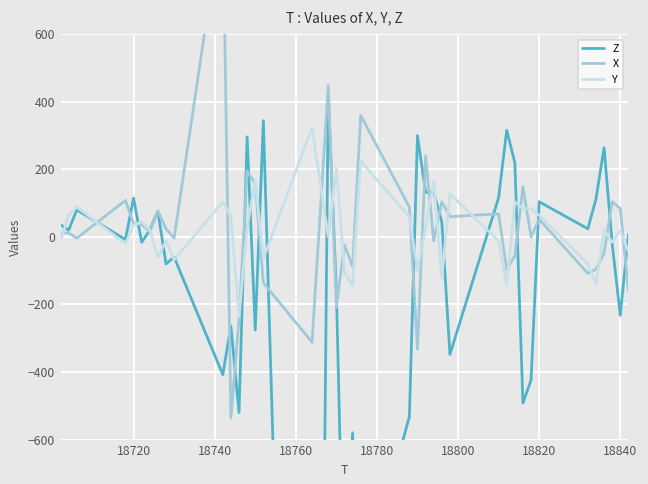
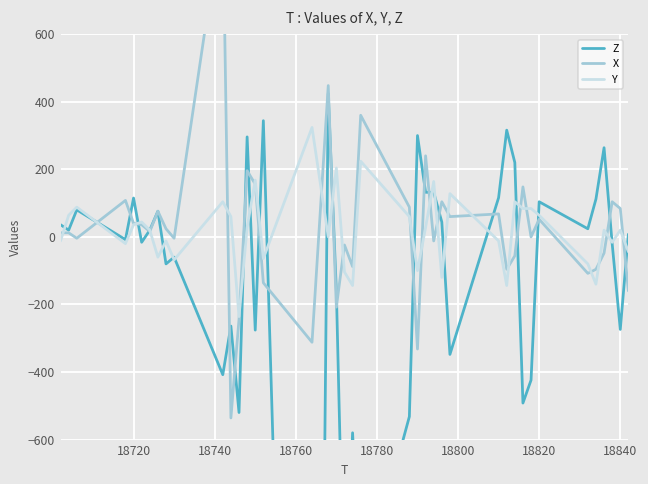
  {
    "Z": {
      "18720": 120,
      "18820": 100,
-     "18840": -230
+     "18840": -270
    }
  }
